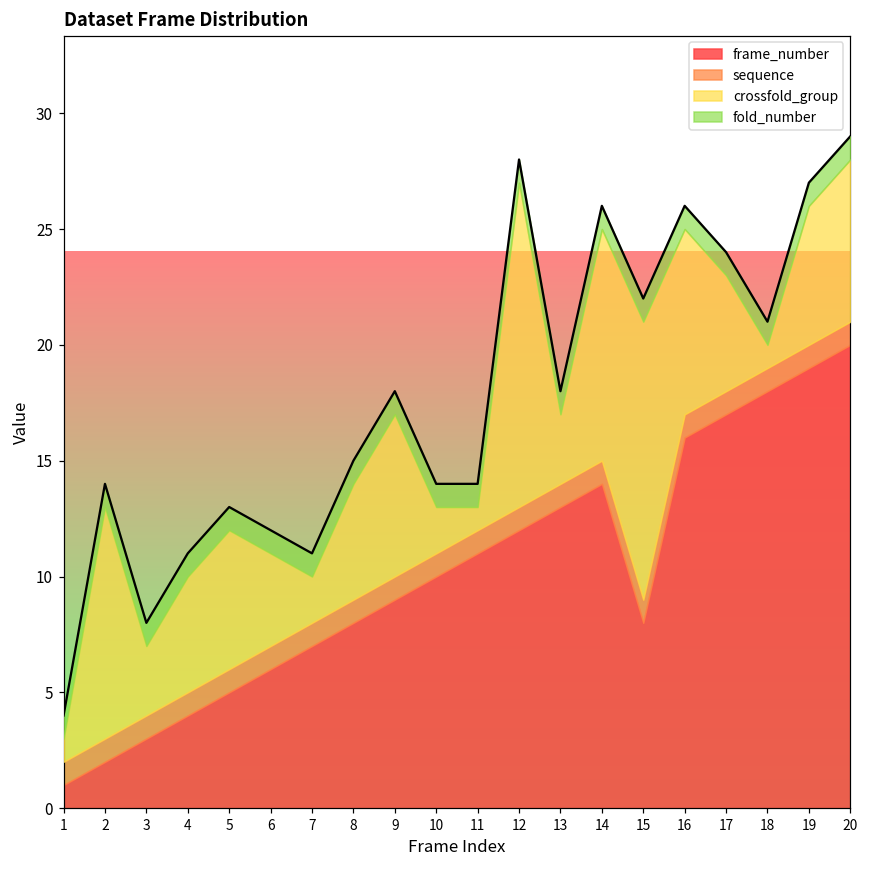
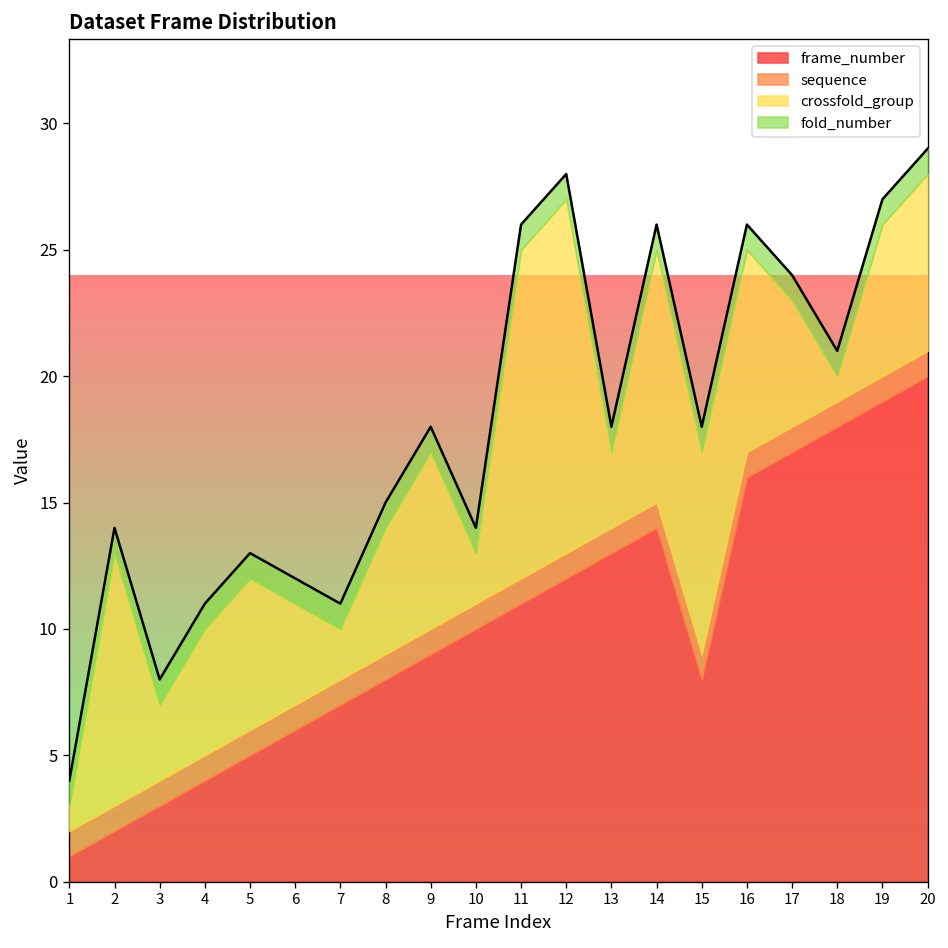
  {
    "frame_number": {
      "1": 1,
      "2": 2,
      "3": 3,
      "4": 4,
      "5": 5,
      "6": 6,
      "7": 7,
      "8": 8,
      "9": 9,
      "10": 10,
      "11": 11,
      "12": 12,
      "13": 13,
      "14": 14,
      "15": 8,
      "16": 16,
      "17": 17,
      "18": 18,
      "19": 19,
      "20": 20
    },
    "sequence": {
      "1": 1,
      "2": 1,
      "3": 1,
      "4": 1,
      "5": 1,
      "6": 1,
      "7": 1,
      "8": 1,
      "9": 1,
      "10": 1,
      "11": 1,
      "12": 1,
      "13": 1,
      "14": 1,
      "15": 1,
      "16": 1,
      "17": 1,
      "18": 1,
      "19": 1,
      "20": 1
    },
    "crossfold_group": {
      "1": 1,
      "2": 10,
      "3": 3,
      "4": 5,
      "5": 6,
      "6": 4,
      "7": 2,
      "8": 5,
      "9": 7,
      "10": 2,
-     "11": 1,
+     "11": 13,
      "12": 14,
      "13": 3,
      "14": 10,
-     "15": 12,
+     "15": 8,
      "16": 8,
      "17": 5,
      "18": 1,
      "19": 6,
      "20": 7
    },
    "fold_number": {
      "1": 1,
      "2": 1,
      "3": 1,
      "4": 1,
      "5": 1,
      "6": 1,
      "7": 1,
      "8": 1,
      "9": 1,
      "10": 1,
      "11": 1,
      "12": 1,
      "13": 1,
      "14": 1,
      "15": 1,
      "16": 1,
      "17": 1,
      "18": 1,
      "19": 1,
      "20": 1
    }
  }
